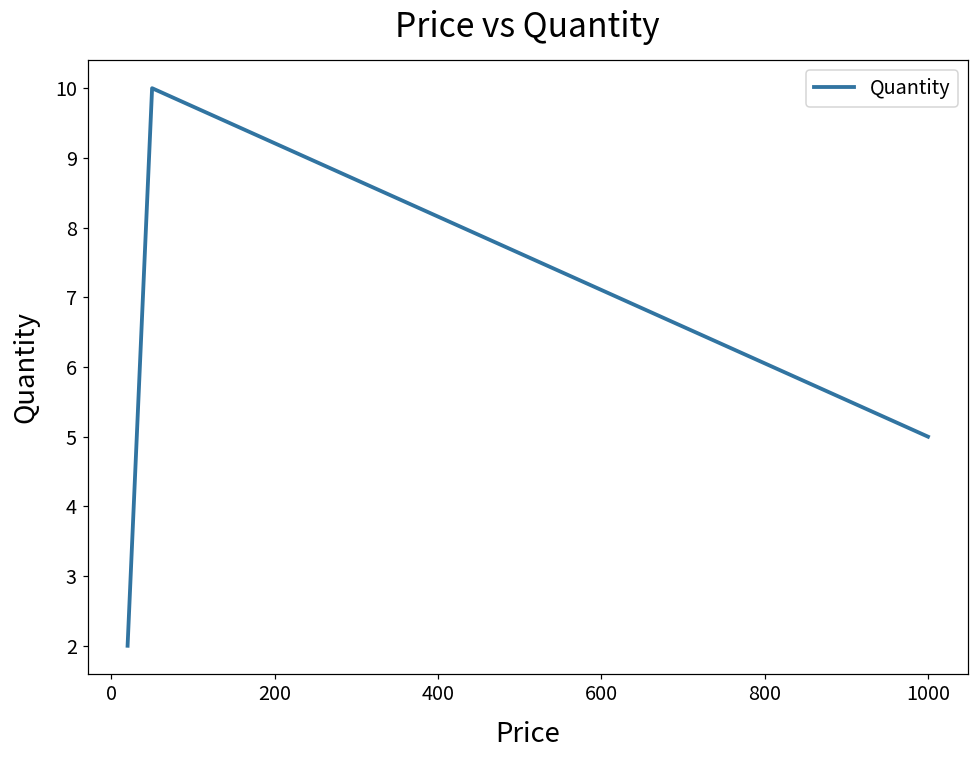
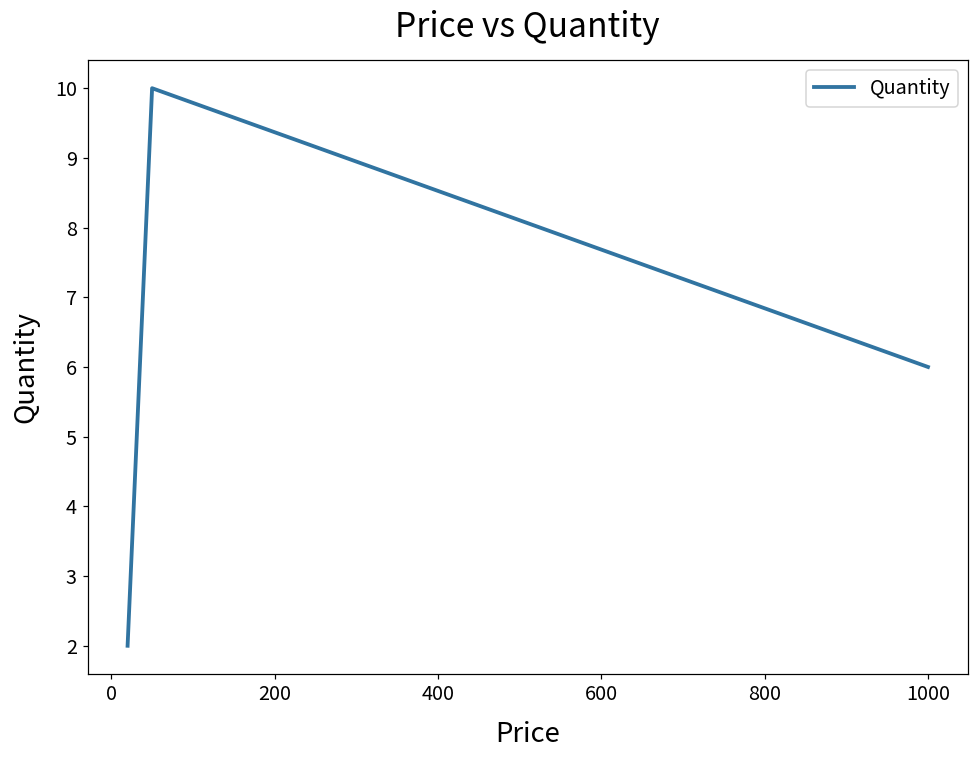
  {
-   "1000": 5
+   "1000": 6
  }
